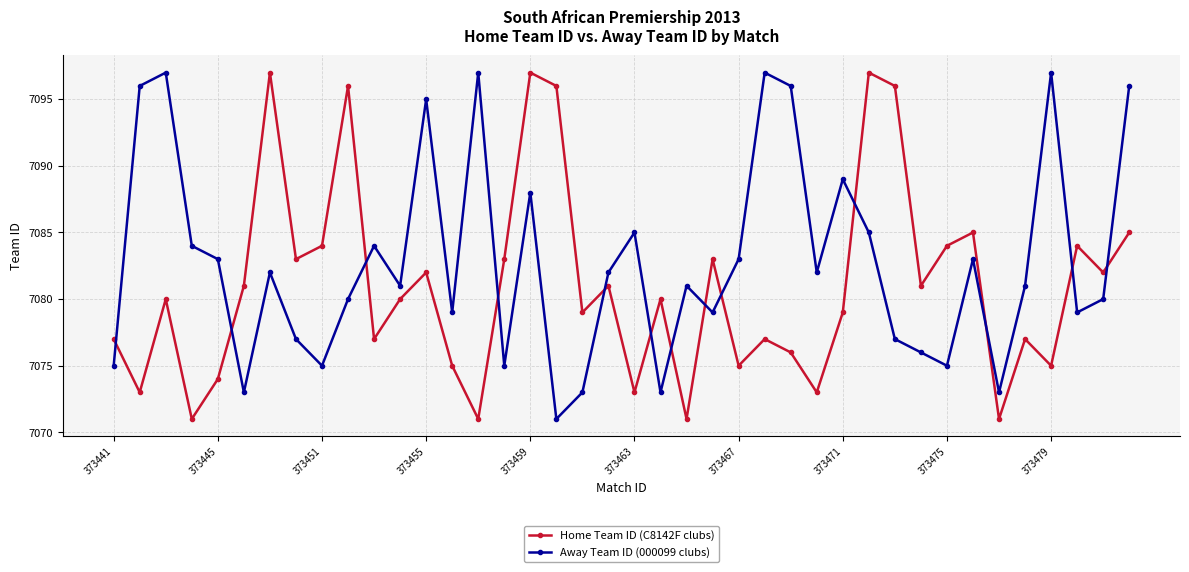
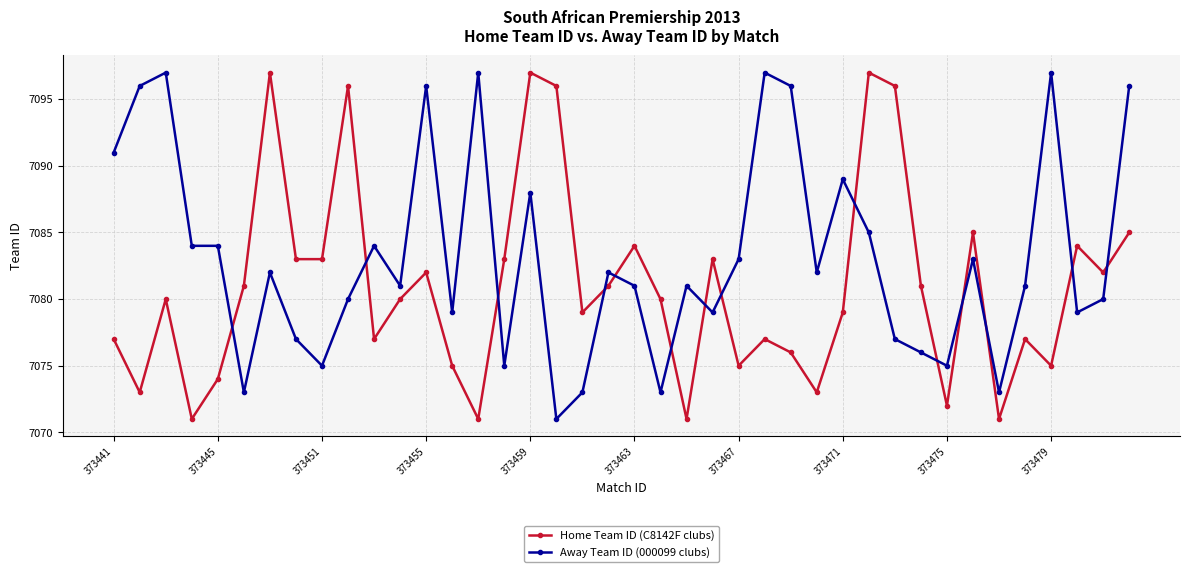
  {
    "Home Team ID (C8142F clubs)": {
      "373441": 7077,
      "373445": 7074,
-     "373451": 7084,
+     "373451": 7083,
      "373455": 7082,
      "373459": 7097,
-     "373463": 7073,
+     "373463": 7084,
      "373467": 7075,
      "373471": 7079,
-     "373475": 7084,
+     "373475": 7072,
      "373479": 7075
    },
    "Away Team ID (000099 clubs)": {
-     "373441": 7075,
-     "373445": 7083,
+     "373441": 7091,
+     "373445": 7084,
      "373451": 7075,
-     "373455": 7095,
+     "373455": 7096,
      "373459": 7088,
-     "373463": 7085,
+     "373463": 7081,
      "373467": 7083,
      "373471": 7089,
      "373475": 7075,
      "373479": 7097
    }
  }
